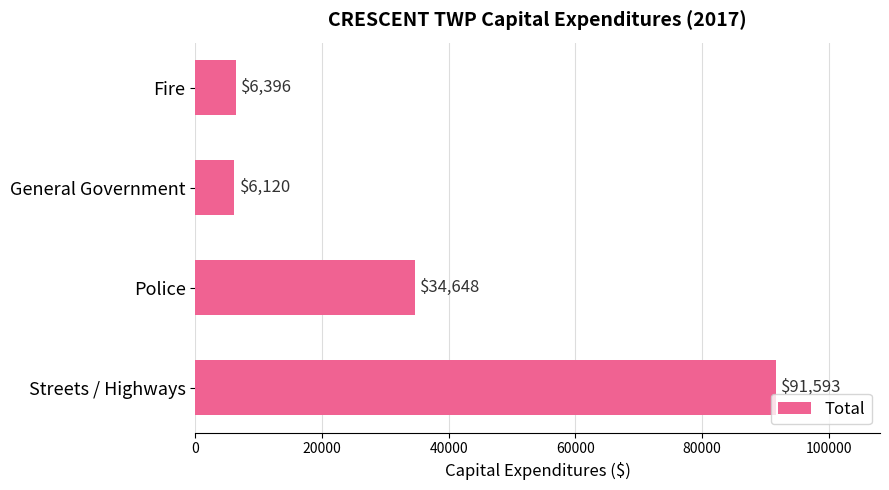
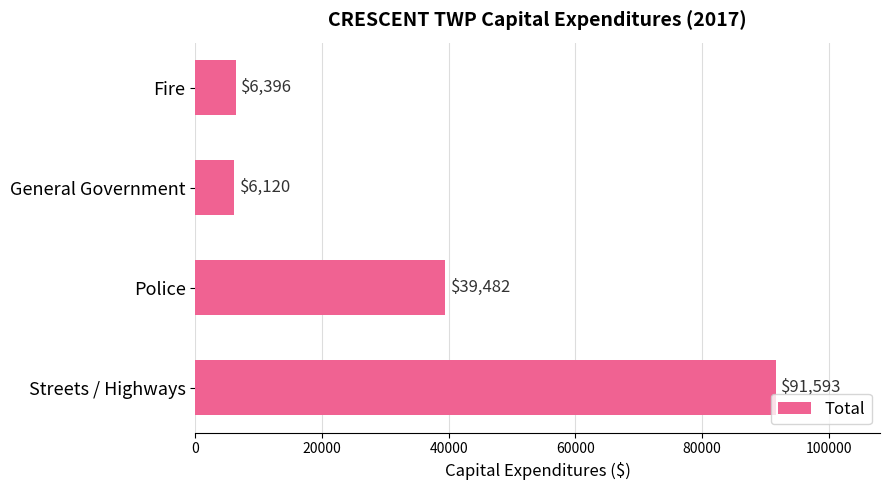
  {
    "Fire": "$6,396",
    "General Government": "$6,120",
-   "Police": "$34,648"
+   "Police": "$39,482"
  }
